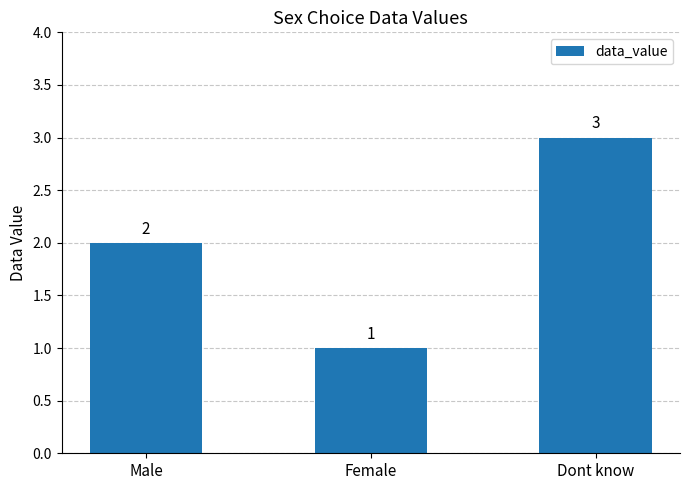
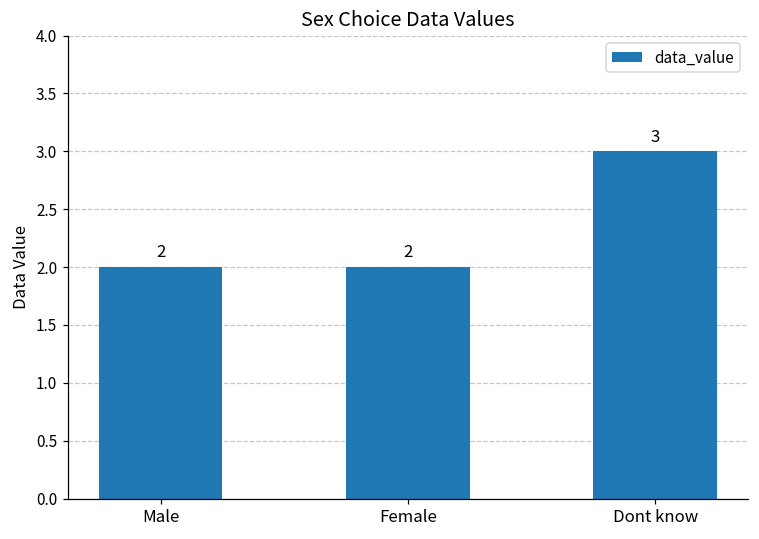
  {
    "Male": 2,
-   "Female": 1,
+   "Female": 2,
    "Dont know": 3
  }
